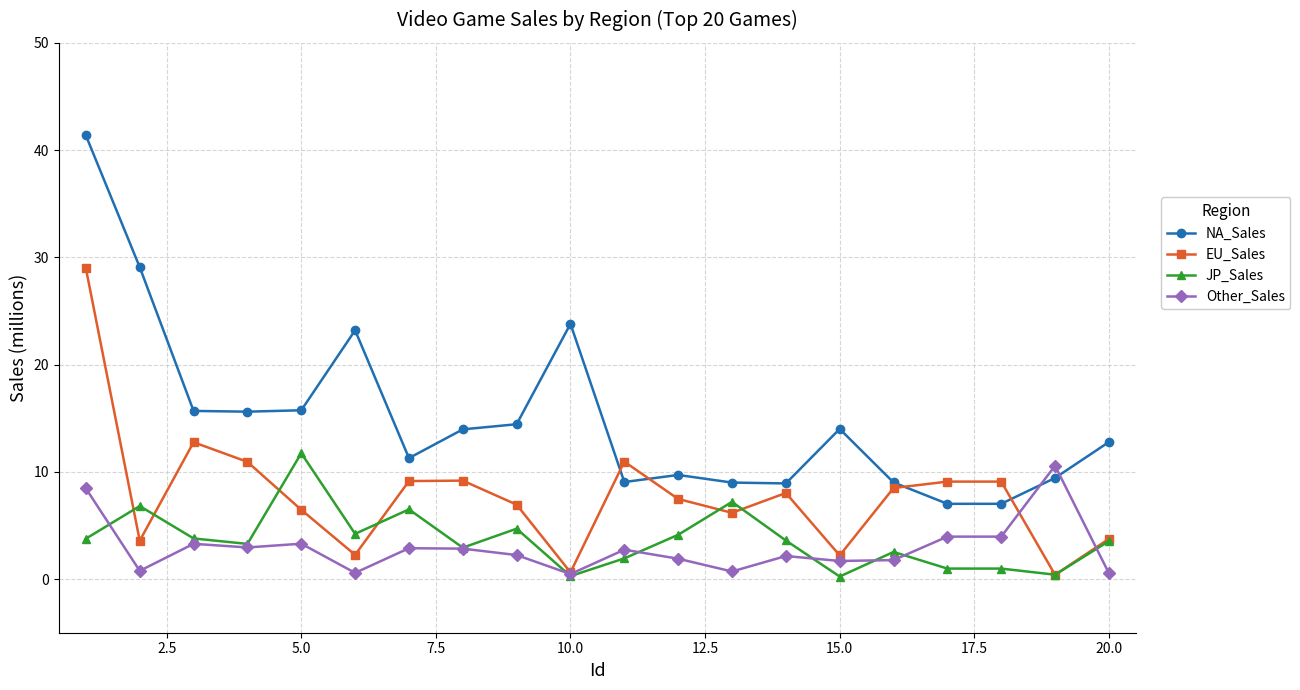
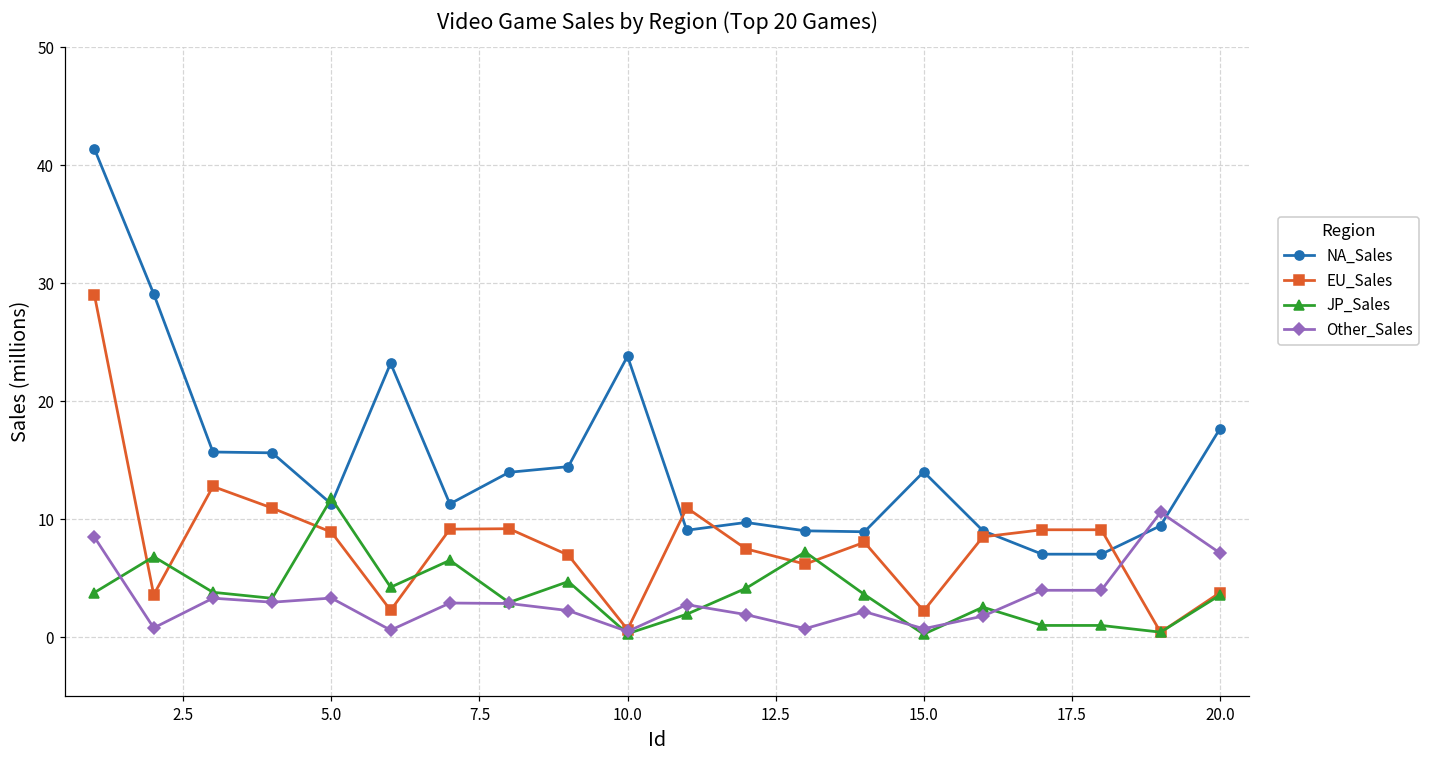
  {
    "NA_Sales": {
-     "5.0": 15.7,
+     "5.0": 11.3,
      "10.0": 23.8,
      "15.0": 14.0,
-     "20.0": 12.8
+     "20.0": 17.6
    },
    "EU_Sales": {
-     "5.0": 6.5,
+     "5.0": 8.9,
      "15.0": 2.2
    },
    "JP_Sales": {
      "5.0": 11.7,
      "15.0": 0.2
    },
    "Other_Sales": {
      "5.0": 3.3,
-     "15.0": 1.7,
-     "20.0": 0.6
+     "15.0": 0.7,
+     "20.0": 7.1
    }
  }
